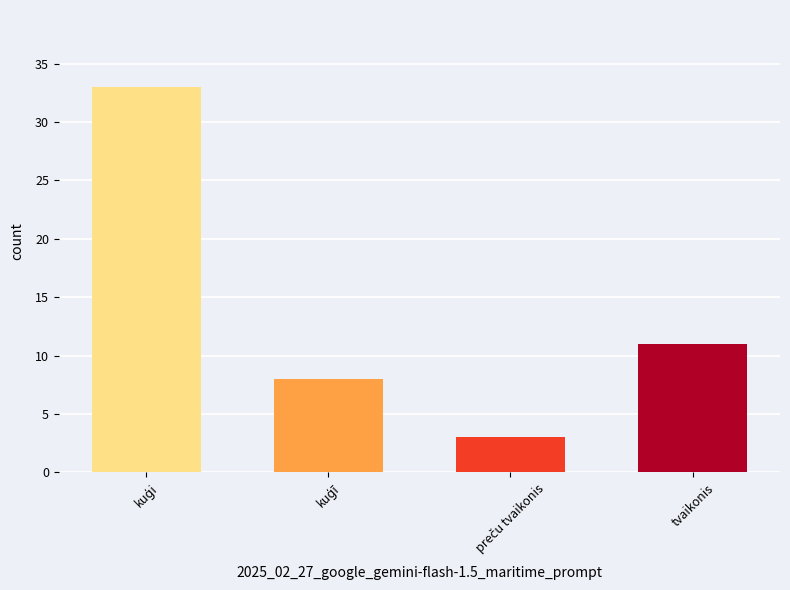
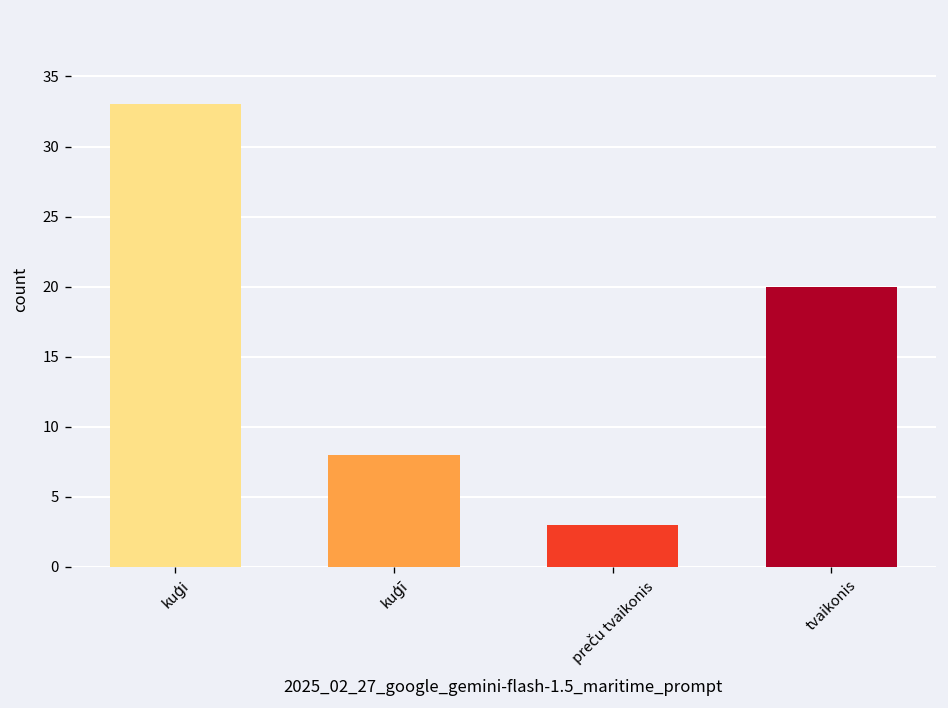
  {
    "kuģi": 33,
    "kuģī": 8,
    "preču tvaikonis": 3,
-   "tvaikonis": 11
+   "tvaikonis": 20
  }
